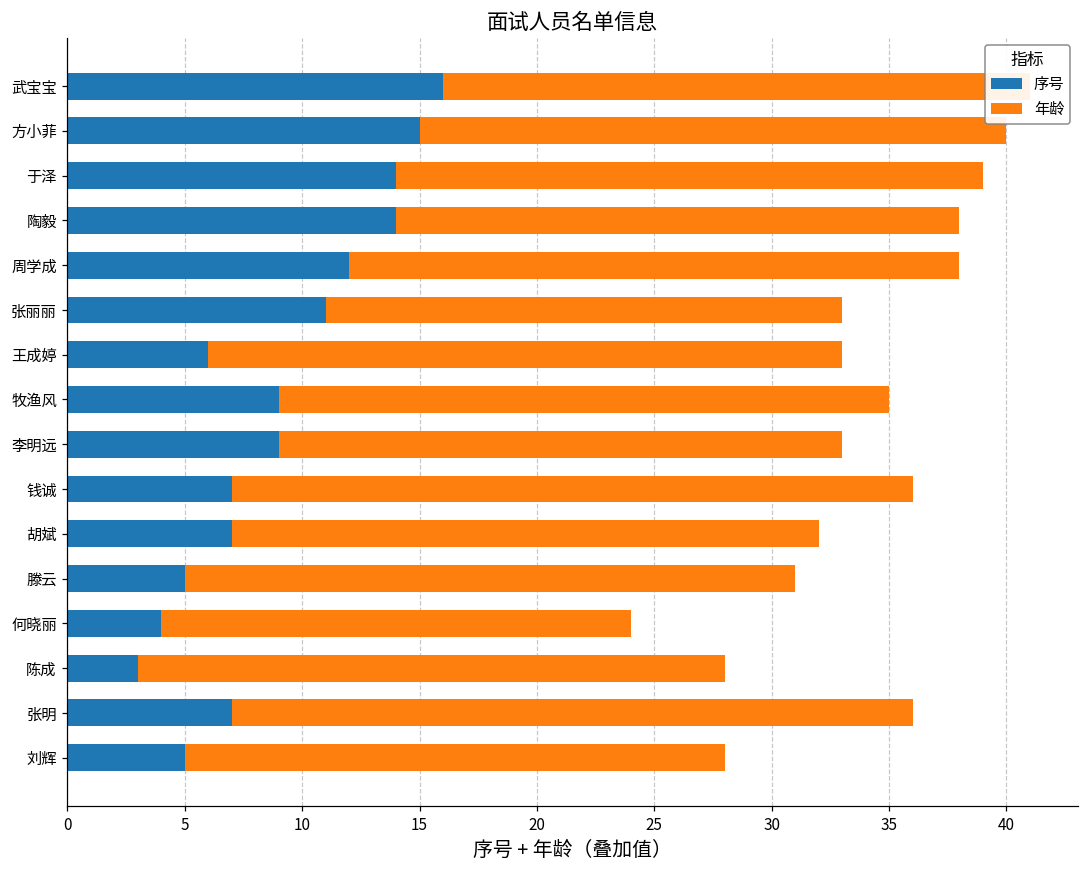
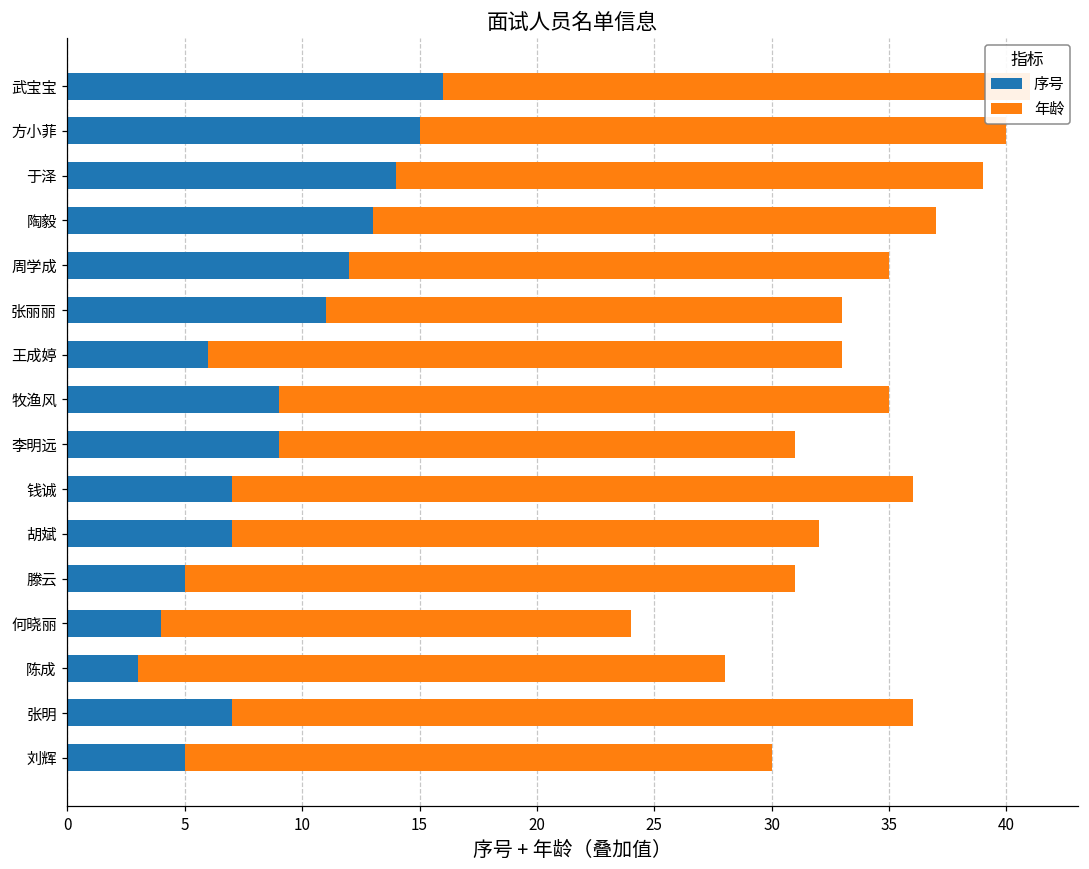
  {
    "序号": {
      "武宝宝": 16,
      "方小菲": 15,
      "于泽": 14,
-     "陶毅": 14,
+     "陶毅": 13,
      "周学成": 12,
      "张丽丽": 11,
      "王成婷": 6,
      "牧渔风": 9,
      "李明远": 9,
      "钱诚": 7,
      "胡斌": 7,
      "滕云": 5,
      "何晓丽": 4,
      "陈成": 3,
      "张明": 7,
      "刘辉": 5
    },
    "年龄": {
      "方小菲": 25,
      "于泽": 25,
      "陶毅": 24,
-     "周学成": 26,
+     "周学成": 23,
      "张丽丽": 22,
      "王成婷": 27,
      "牧渔风": 26,
-     "李明远": 24,
+     "李明远": 22,
      "钱诚": 29,
      "胡斌": 25,
      "滕云": 26,
      "何晓丽": 20,
      "陈成": 25,
      "张明": 29,
-     "刘辉": 23
+     "刘辉": 25
    }
  }
